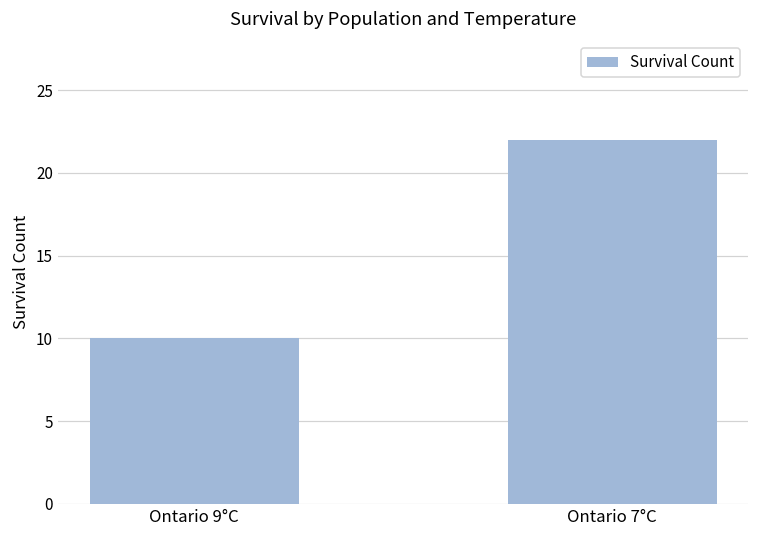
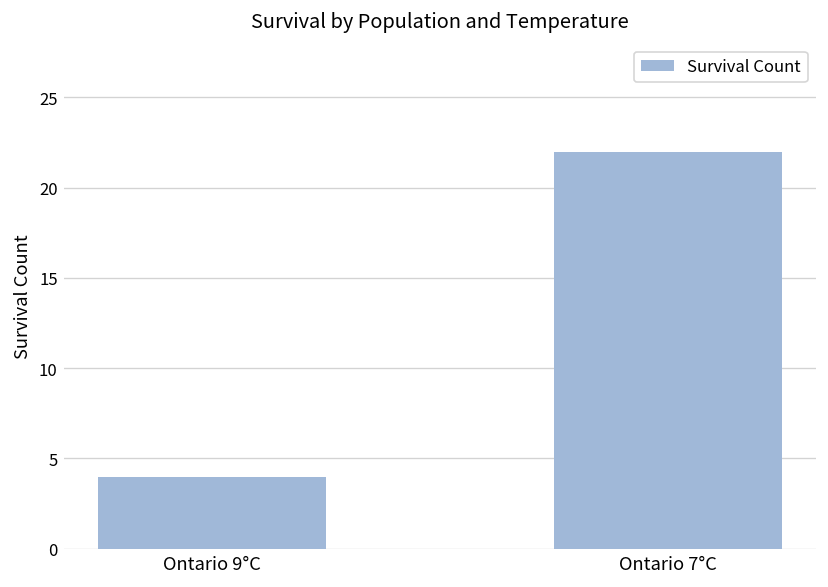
  {
-   "Ontario 9°C": 10,
+   "Ontario 9°C": 4,
    "Ontario 7°C": 22
  }
